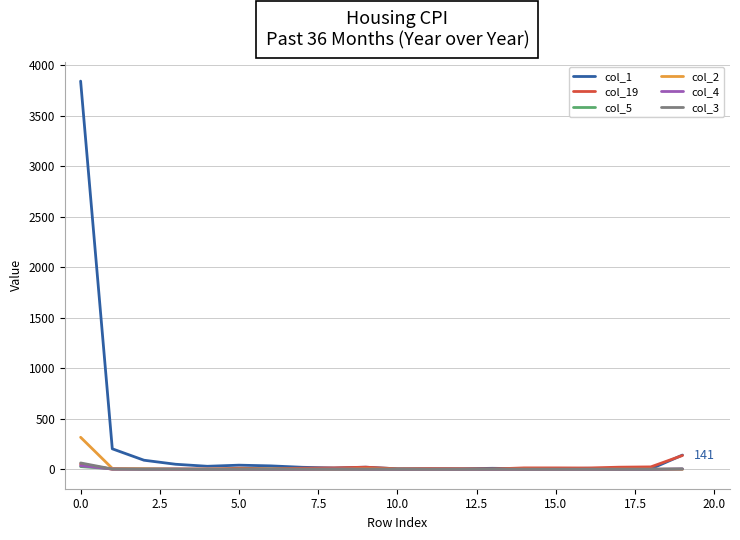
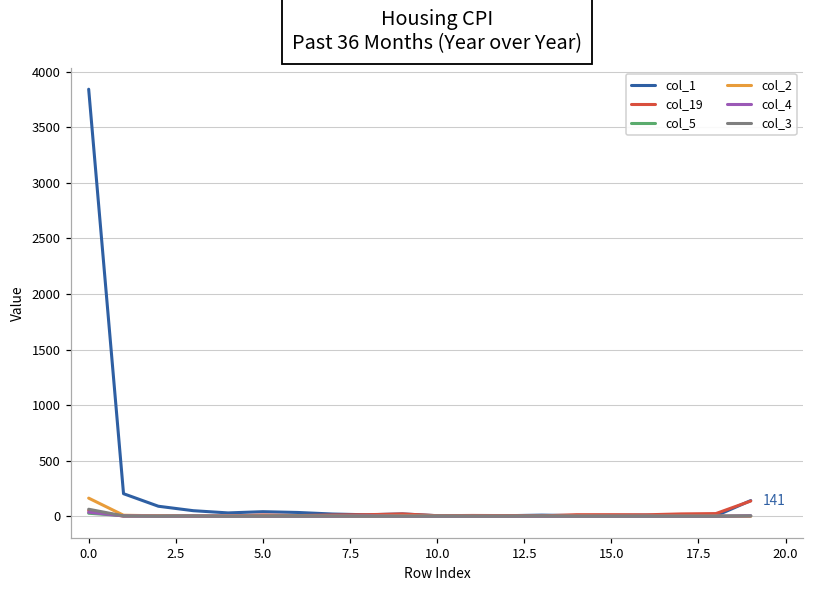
  {
    "col_1": {
      "0.0": 3840,
      "5.0": 40
    },
    "col_2": {
-     "0.0": 320
+     "0.0": 160
    }
  }
